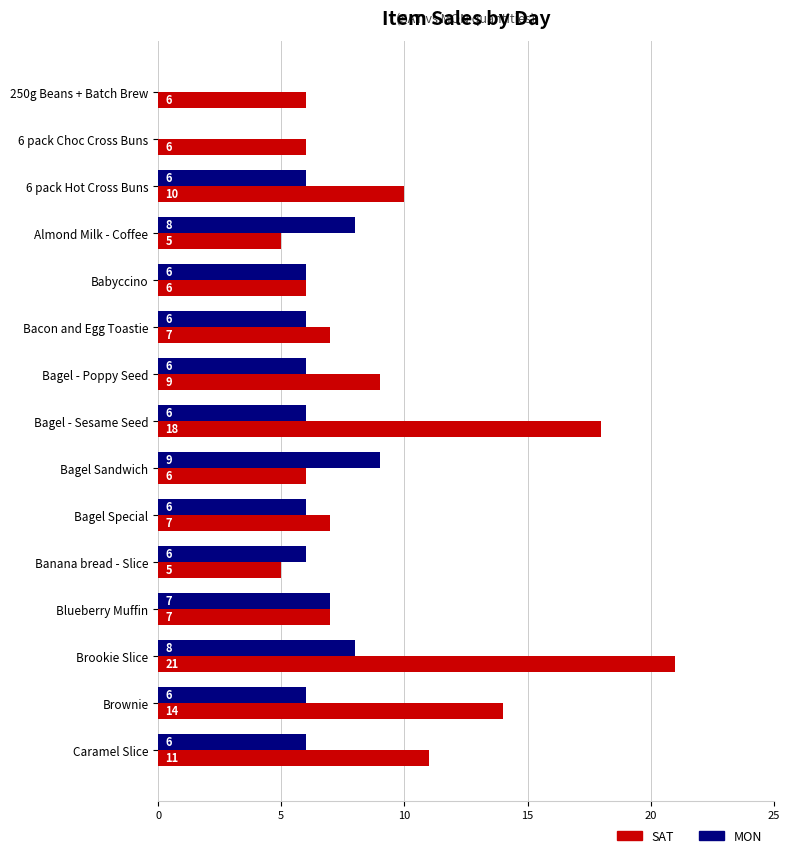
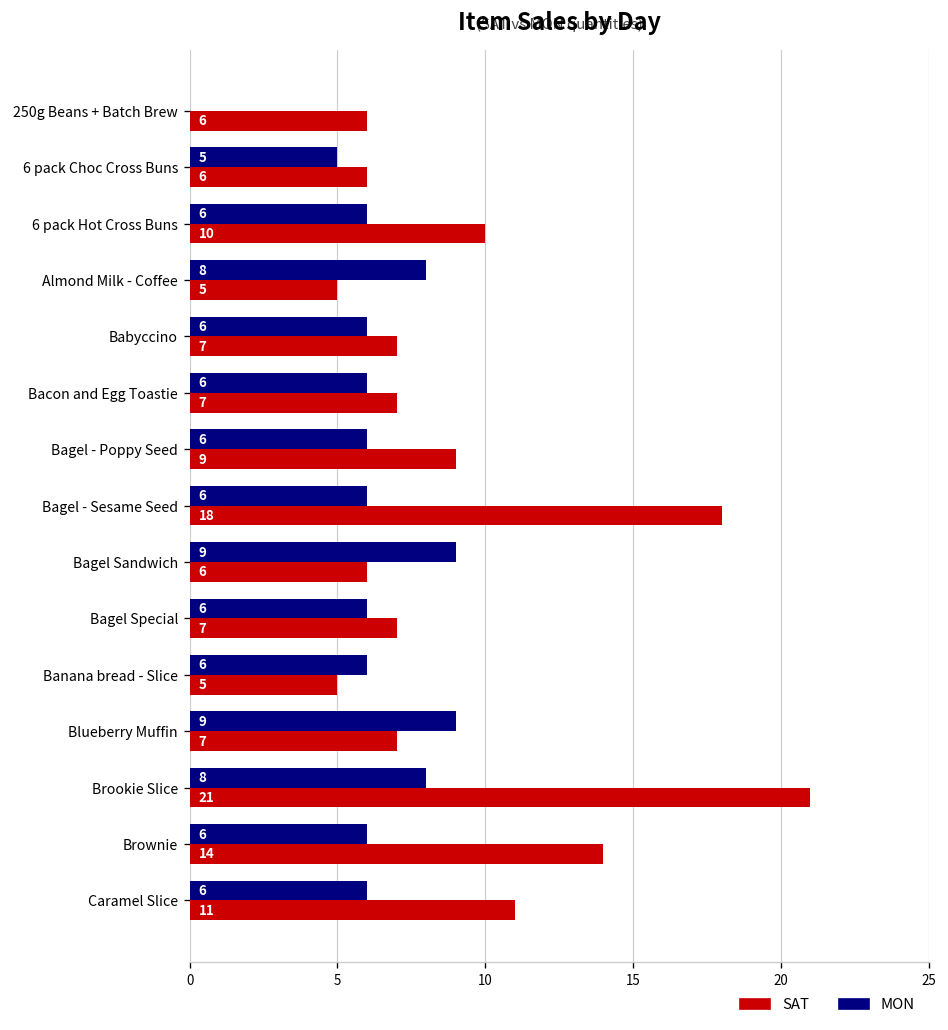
  {
    "SAT": {
      "250g Beans + Batch Brew": 6,
      "6 pack Choc Cross Buns": 6,
      "6 pack Hot Cross Buns": 10,
      "Almond Milk - Coffee": 5,
-     "Babyccino": 6,
+     "Babyccino": 7,
      "Bacon and Egg Toastie": 7,
      "Bagel - Poppy Seed": 9,
      "Bagel - Sesame Seed": 18,
      "Bagel Sandwich": 6,
      "Bagel Special": 7,
      "Banana bread - Slice": 5,
      "Blueberry Muffin": 7,
      "Brookie Slice": 21,
      "Brownie": 14,
      "Caramel Slice": 11
    },
    "MON": {
-     "6 pack Choc Cross Buns": 0,
+     "6 pack Choc Cross Buns": 5,
      "6 pack Hot Cross Buns": 6,
      "Almond Milk - Coffee": 8,
      "Babyccino": 6,
      "Bacon and Egg Toastie": 6,
      "Bagel - Poppy Seed": 6,
      "Bagel - Sesame Seed": 6,
      "Bagel Sandwich": 9,
      "Bagel Special": 6,
      "Banana bread - Slice": 6,
-     "Blueberry Muffin": 7,
+     "Blueberry Muffin": 9,
      "Brookie Slice": 8,
      "Brownie": 6,
      "Caramel Slice": 6
    }
  }
